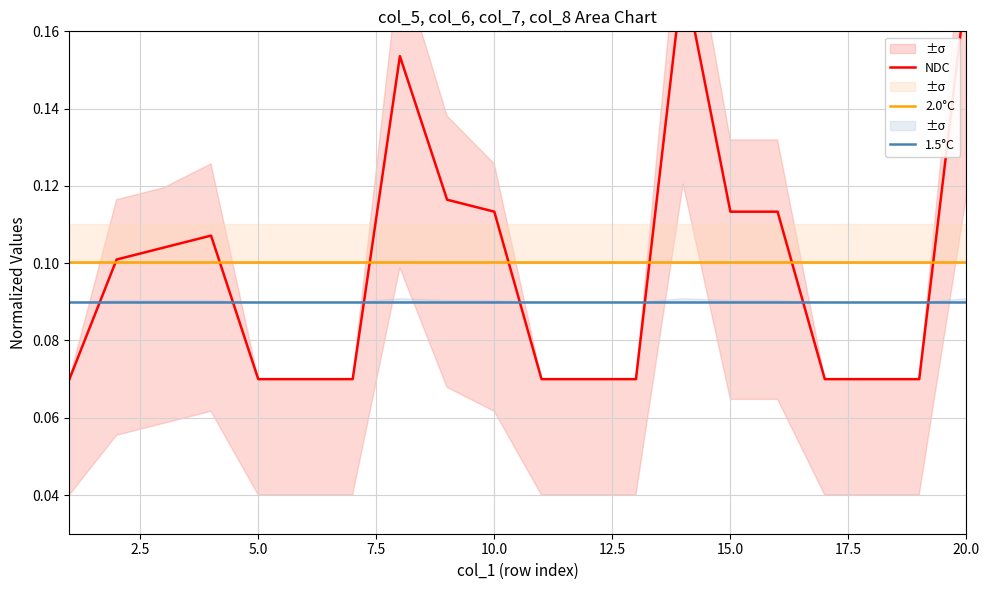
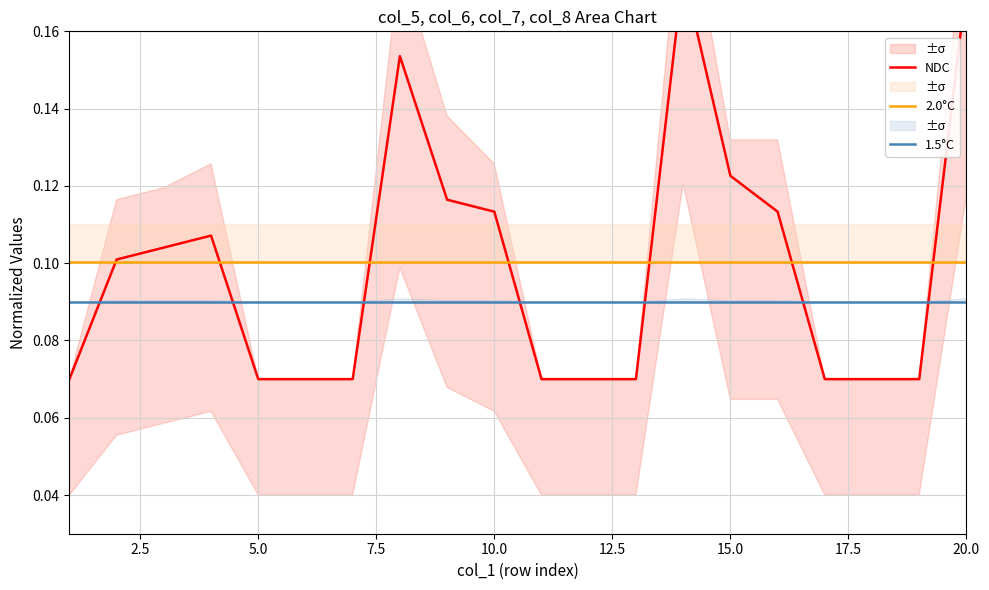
  {
    "NDC": {
      "10.0": 0.113,
-     "15.0": 0.113
+     "15.0": 0.123
    },
    "2.0°C": {
      "5.0": 0.100,
      "10.0": 0.100,
      "15.0": 0.100,
      "20.0": 0.100
    },
    "1.5°C": {
      "20.0": 0.090
    }
  }
